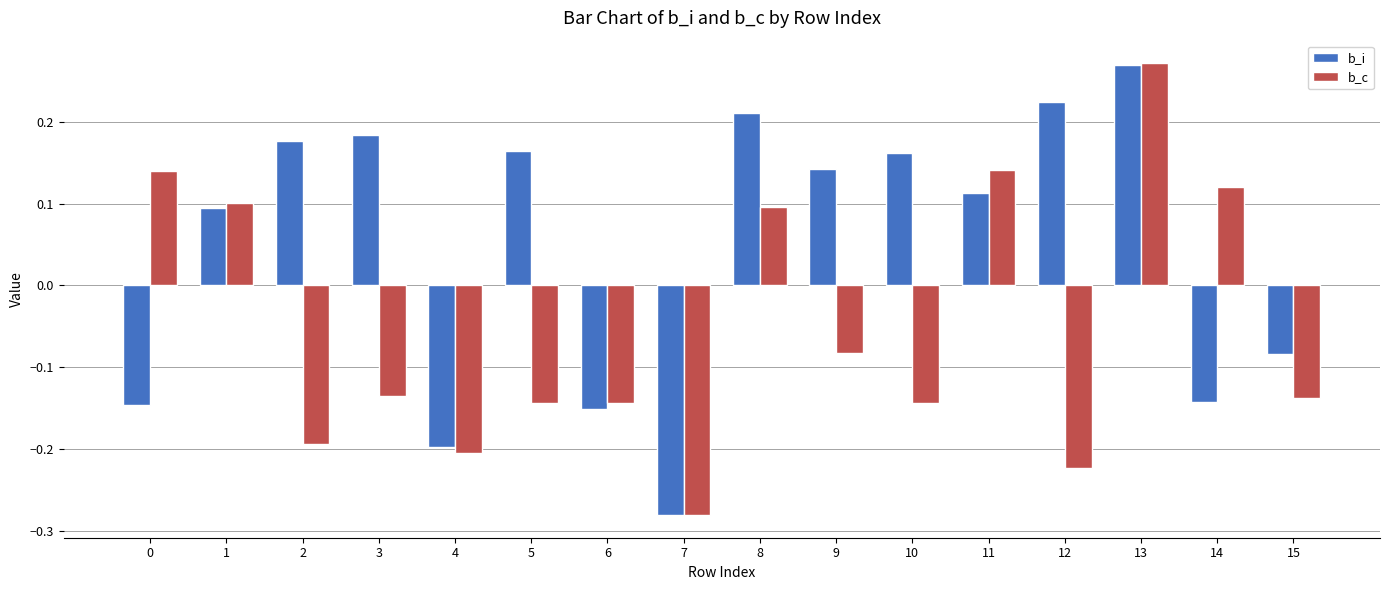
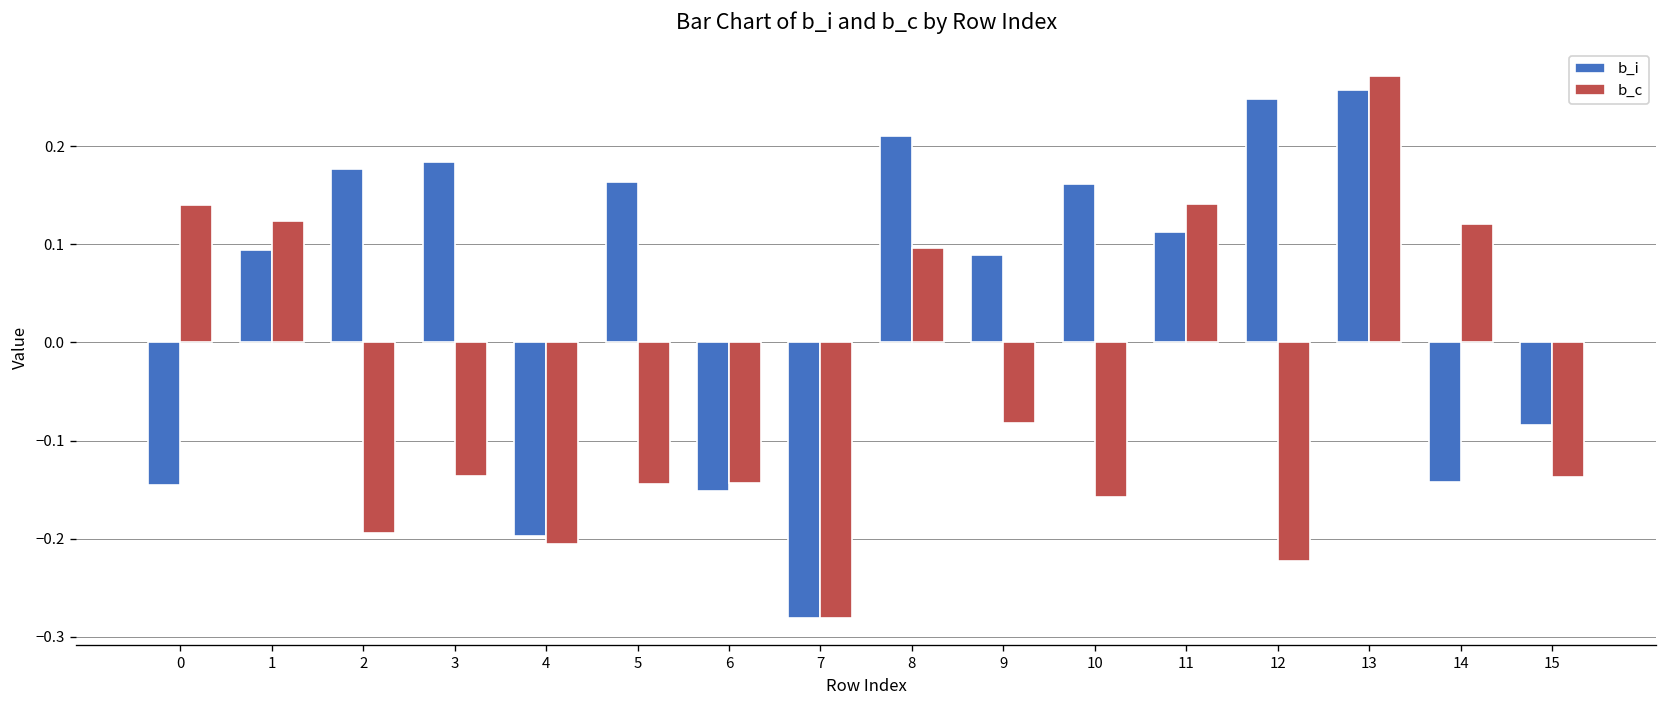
  {
    "b_i": {
      "0": -0.15,
      "1": 0.09,
      "2": 0.18,
      "3": 0.18,
      "4": -0.20,
      "5": 0.16,
      "6": -0.15,
      "7": -0.28,
      "8": 0.21,
-     "9": 0.14,
+     "9": 0.09,
      "10": 0.16,
      "11": 0.11,
-     "12": 0.22,
-     "13": 0.27,
+     "12": 0.25,
+     "13": 0.26,
      "14": -0.14,
      "15": -0.08
    },
    "b_c": {
      "0": 0.14,
-     "1": 0.10,
+     "1": 0.12,
      "2": -0.19,
      "3": -0.14,
      "4": -0.21,
      "5": -0.14,
      "6": -0.14,
      "7": -0.28,
      "8": 0.10,
      "9": -0.08,
-     "10": -0.14,
+     "10": -0.16,
      "11": 0.14,
      "12": -0.22,
      "13": 0.27,
      "14": 0.12,
      "15": -0.14
    }
  }
